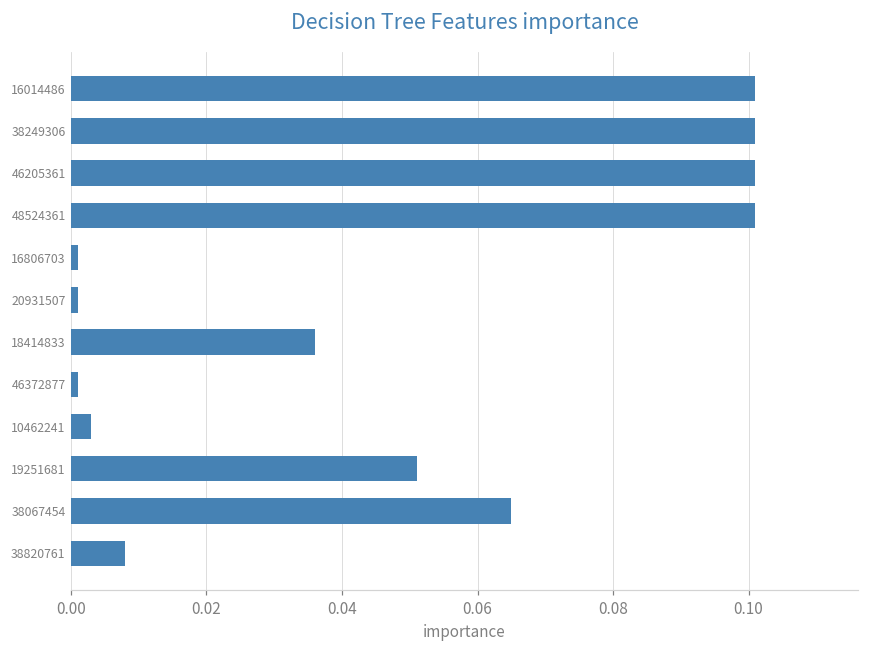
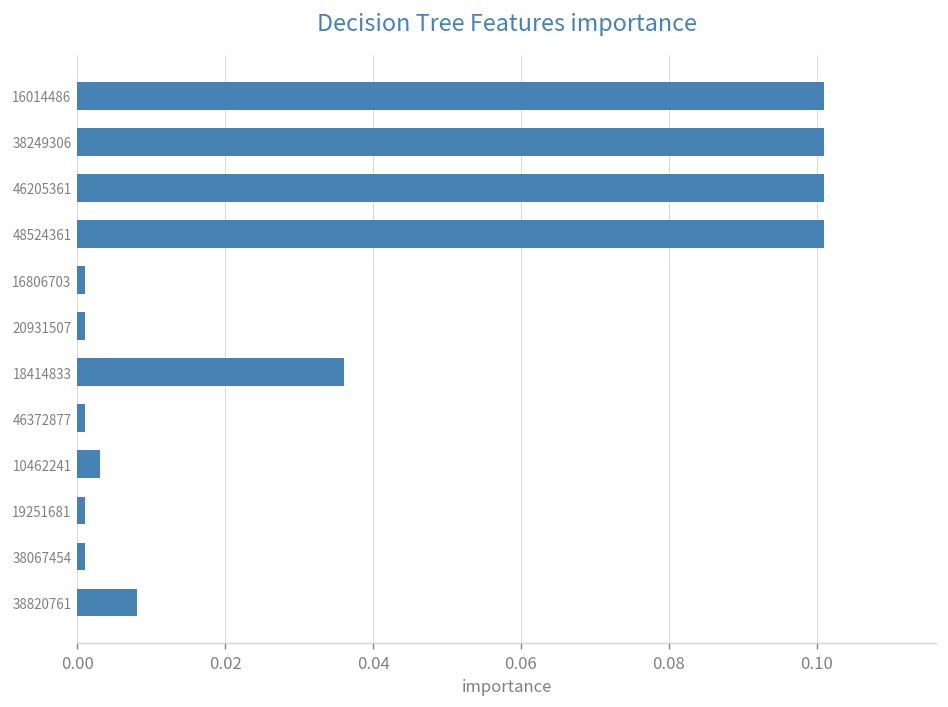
  {
    "16014486": 0.101,
    "38249306": 0.101,
    "46205361": 0.101,
    "48524361": 0.101,
    "16806703": 0.001,
    "20931507": 0.001,
    "18414833": 0.036,
    "46372877": 0.001,
    "10462241": 0.003,
-   "19251681": 0.051,
-   "38067454": 0.065,
+   "19251681": 0.001,
+   "38067454": 0.001,
    "38820761": 0.008
  }
